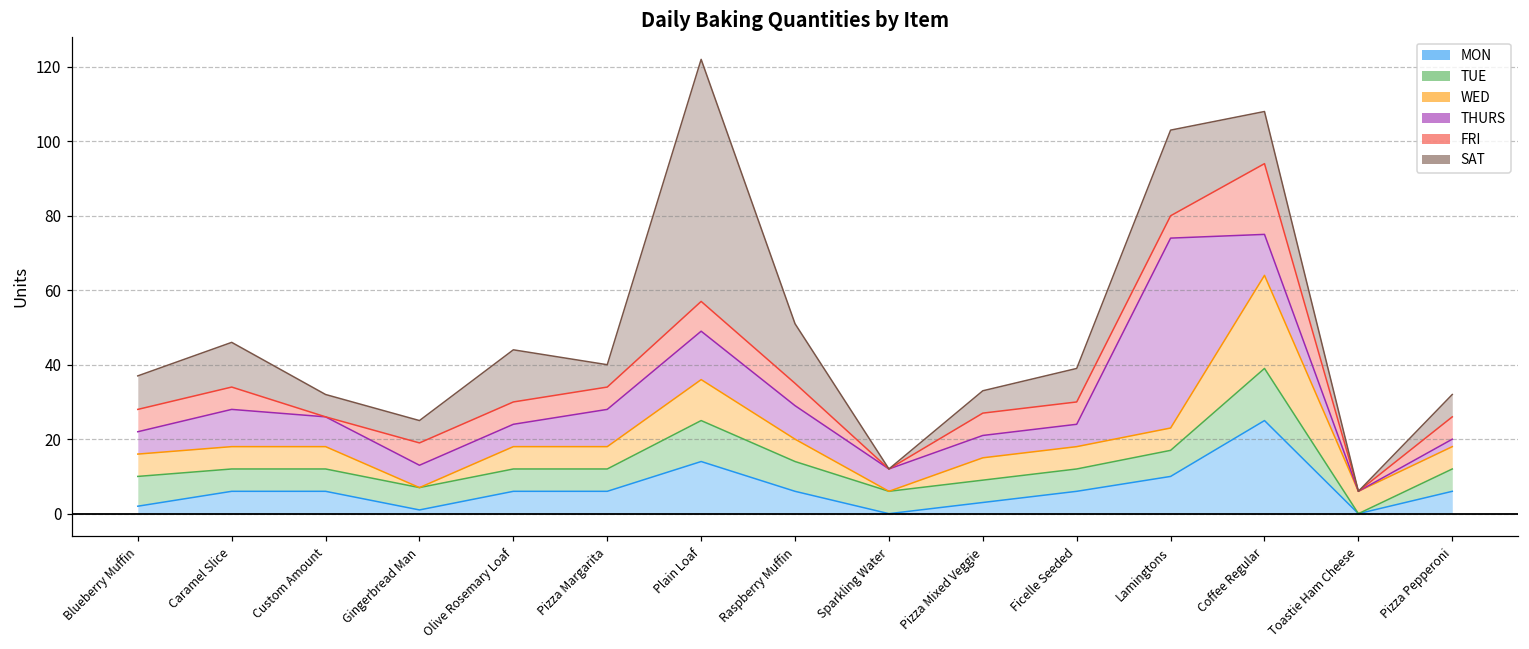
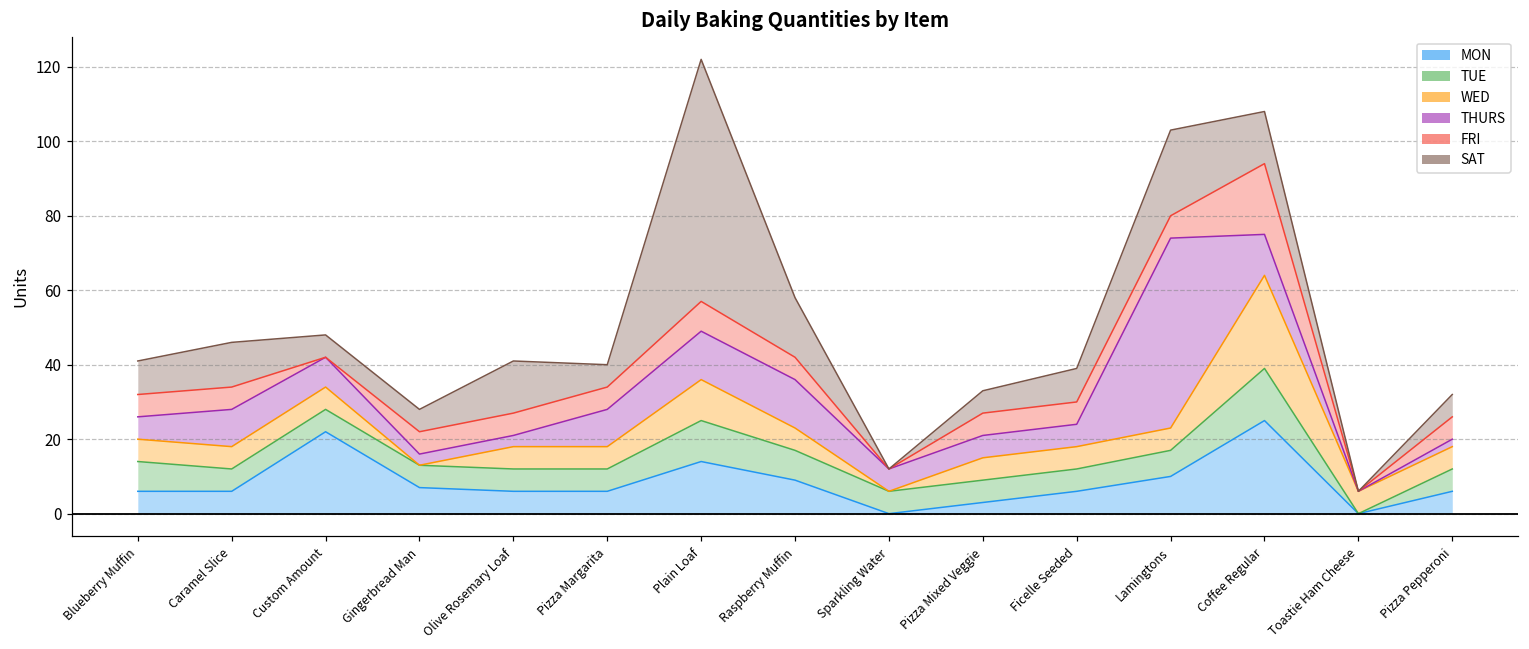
  {
    "MON": {
-     "Blueberry Muffin": 2,
+     "Blueberry Muffin": 6,
      "Caramel Slice": 6,
-     "Custom Amount": 6,
-     "Gingerbread Man": 1,
+     "Custom Amount": 22,
+     "Gingerbread Man": 7,
      "Olive Rosemary Loaf": 6,
      "Pizza Margarita": 6,
      "Plain Loaf": 14,
-     "Raspberry Muffin": 6,
+     "Raspberry Muffin": 9,
      "Sparkling Water": 0,
      "Pizza Mixed Veggie": 3,
      "Ficelle Seeded": 6,
      "Lamingtons": 10,
      "Coffee Regular": 25,
      "Pizza Pepperoni": 6
    },
    "THURS": {
      "Blueberry Muffin": 6,
      "Caramel Slice": 10,
-     "Gingerbread Man": 6,
-     "Olive Rosemary Loaf": 6,
+     "Gingerbread Man": 3,
+     "Olive Rosemary Loaf": 3,
      "Pizza Margarita": 10,
      "Plain Loaf": 13,
-     "Raspberry Muffin": 9,
+     "Raspberry Muffin": 13,
      "Pizza Mixed Veggie": 6,
      "Ficelle Seeded": 6,
      "Lamingtons": 51,
      "Coffee Regular": 11,
      "Pizza Pepperoni": 2
    }
  }
